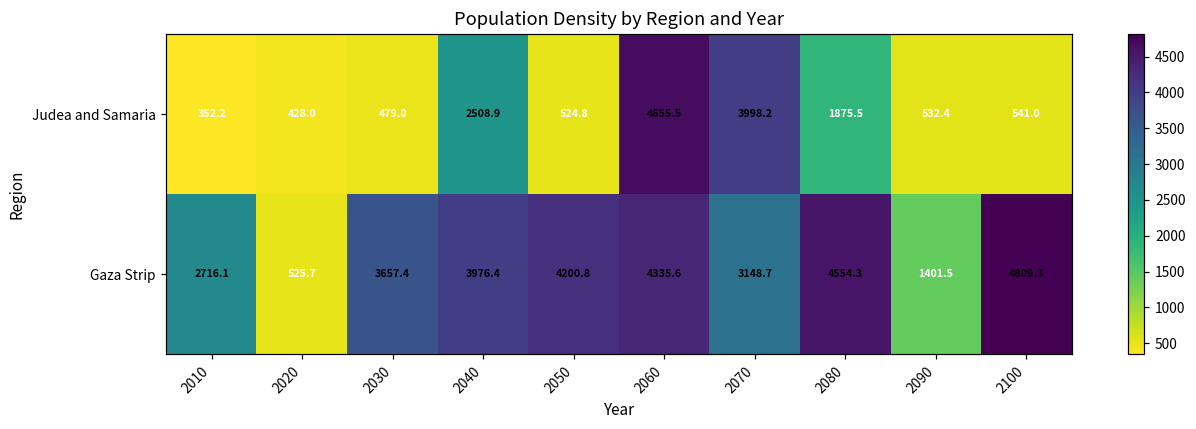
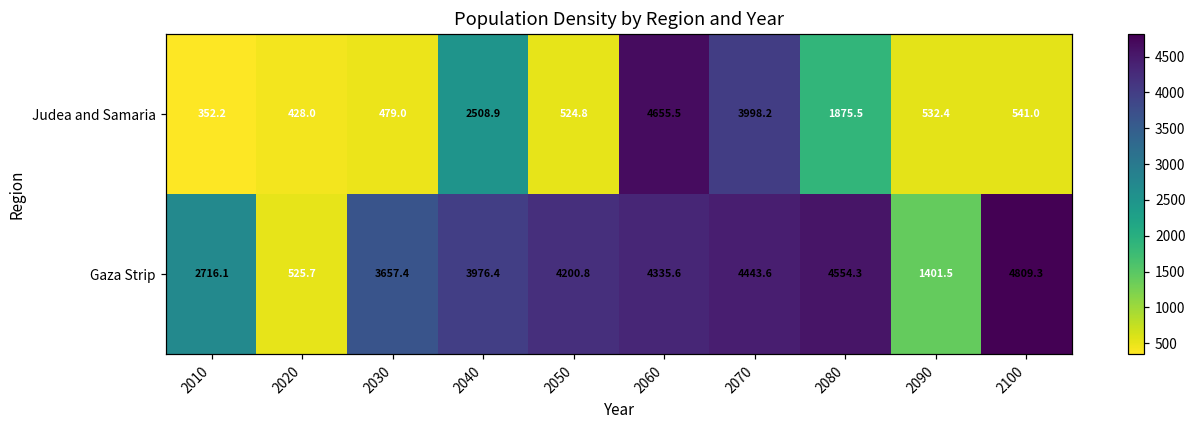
  {
    "Judea and Samaria": {
      "2010": 352.2,
      "2020": 428.0,
      "2030": 479.0,
      "2040": 2508.9,
      "2050": 524.8,
      "2060": 4655.5,
      "2070": 3998.2,
      "2080": 1875.5,
      "2090": 532.4,
      "2100": 541.0
    },
    "Gaza Strip": {
      "2010": 2716.1,
      "2020": 525.7,
      "2030": 3657.4,
      "2040": 3976.4,
      "2050": 4200.8,
      "2060": 4335.6,
-     "2070": 3148.7,
+     "2070": 4443.6,
      "2080": 4554.3,
      "2090": 1401.5,
      "2100": 4809.3
    }
  }
